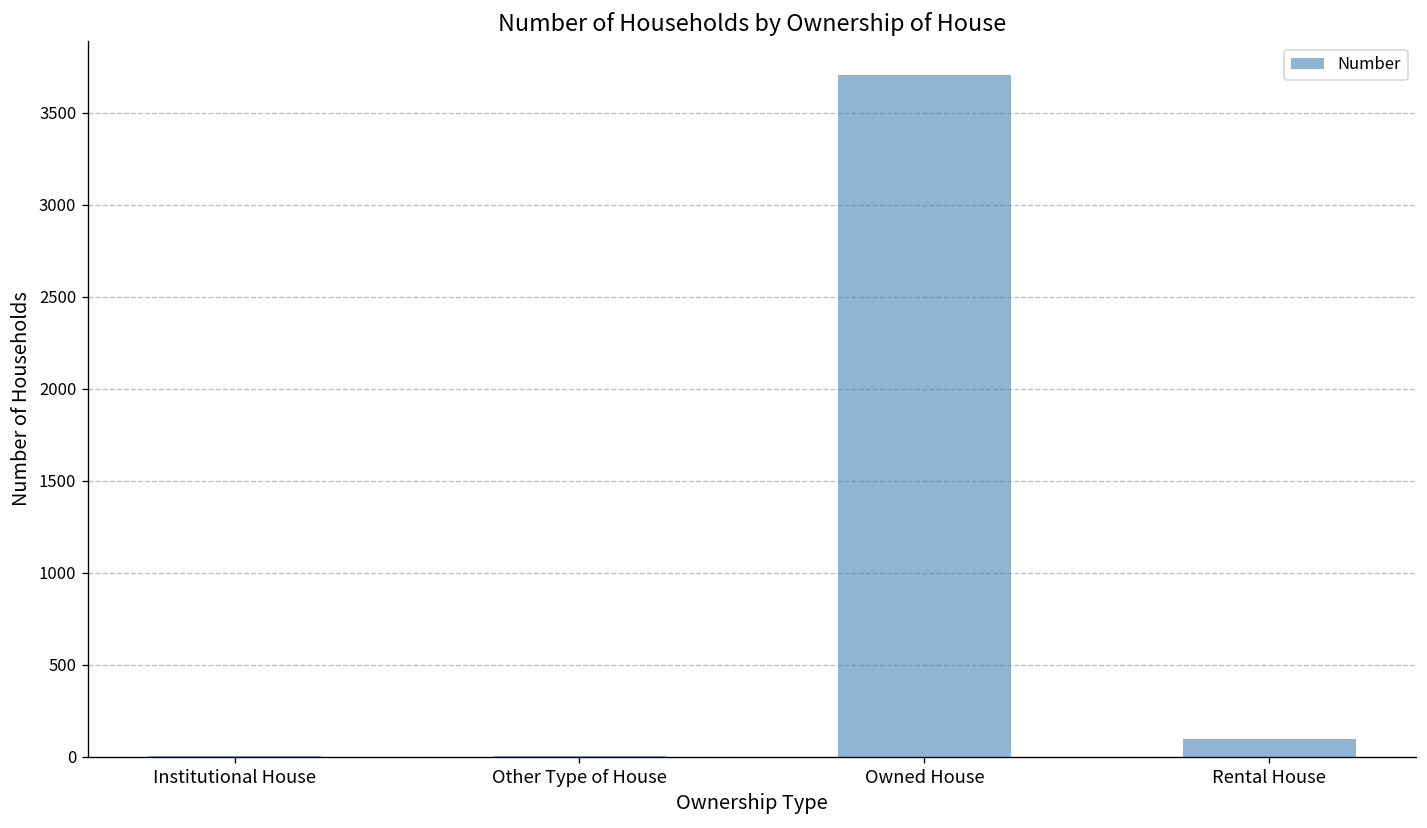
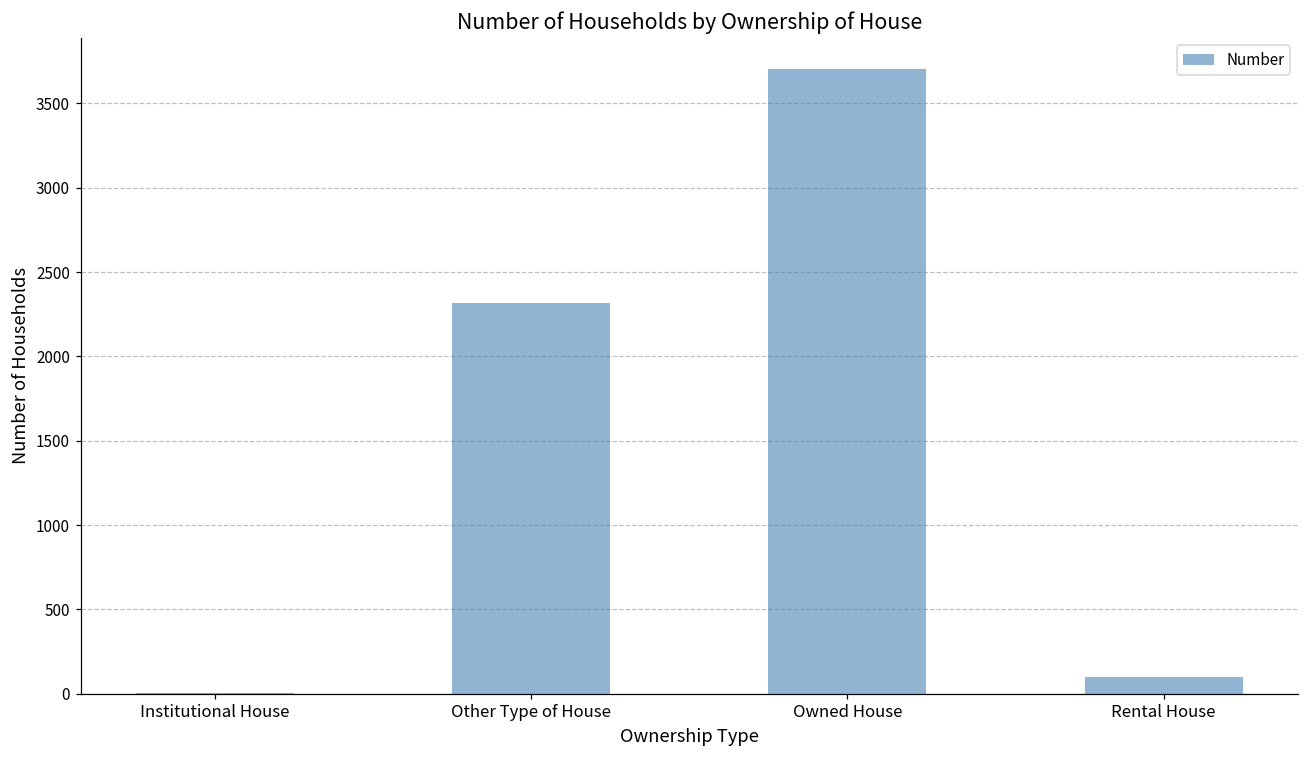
  {
-   "Other Type of House": 10,
+   "Other Type of House": 2320,
    "Owned House": 3700,
    "Rental House": 100
  }
